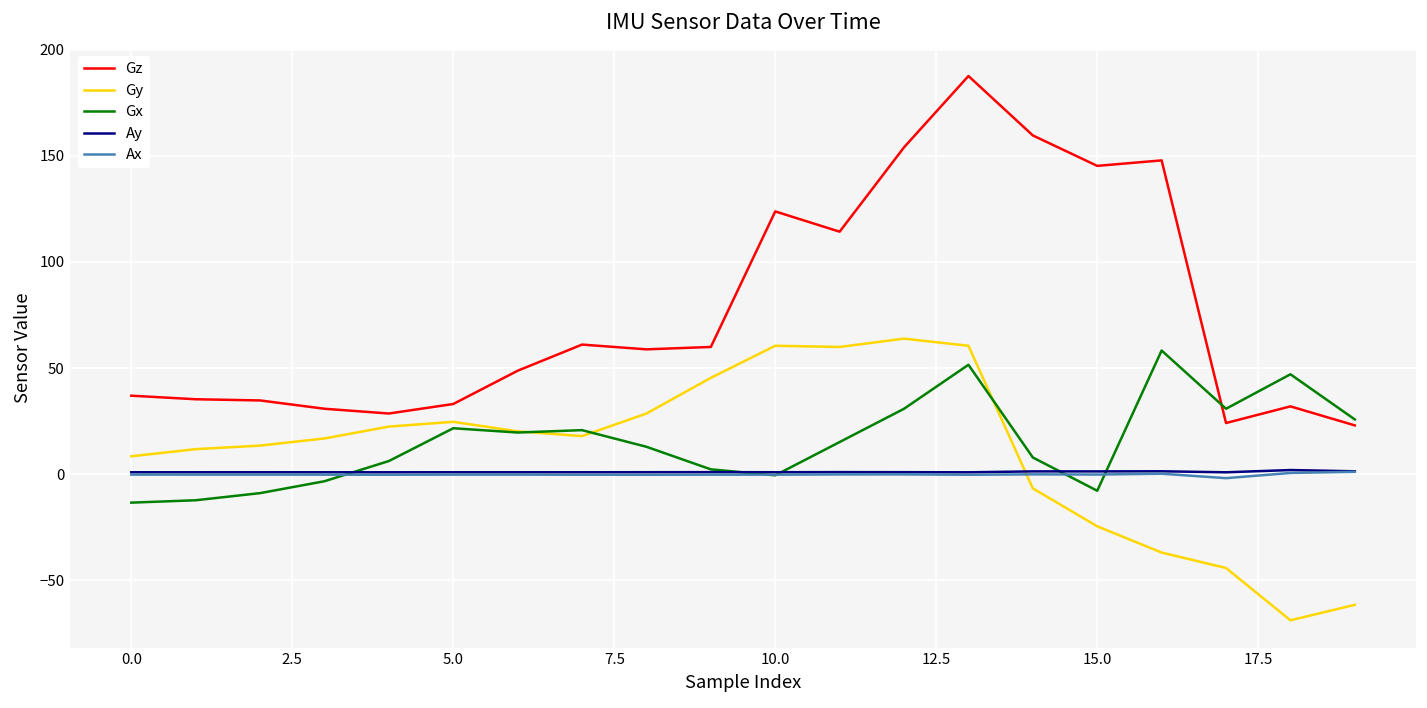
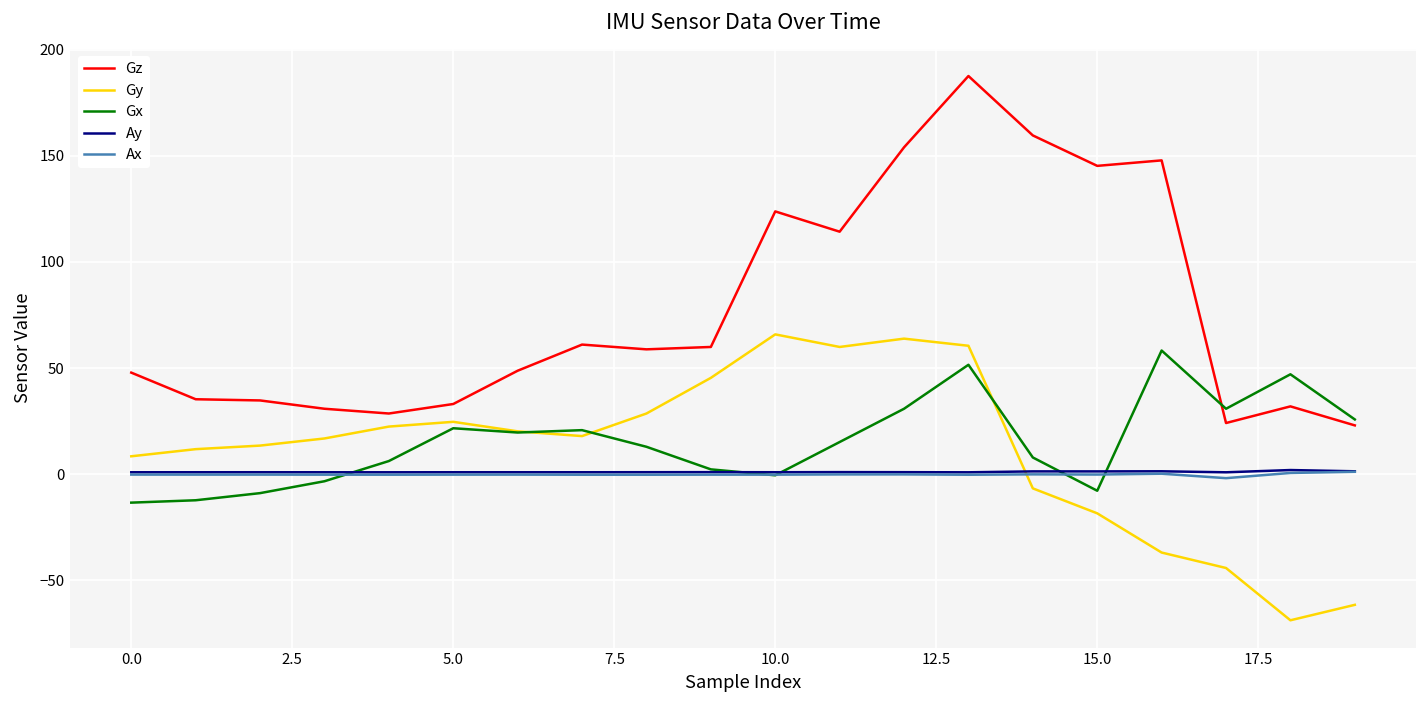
  {
    "Gz": {
-     "0.0": 37,
+     "0.0": 48,
      "5.0": 33,
      "10.0": 124,
      "15.0": 145
    },
    "Gy": {
      "0.0": 8,
      "5.0": 25,
-     "10.0": 60,
-     "15.0": -25
+     "10.0": 66,
+     "15.0": -18
    },
    "Gx": {
      "0.0": -13,
      "5.0": 22,
      "15.0": -8
    },
    "Ay": {
      "15.0": 1
    },
    "Ax": {
      "15.0": 0
    }
  }
